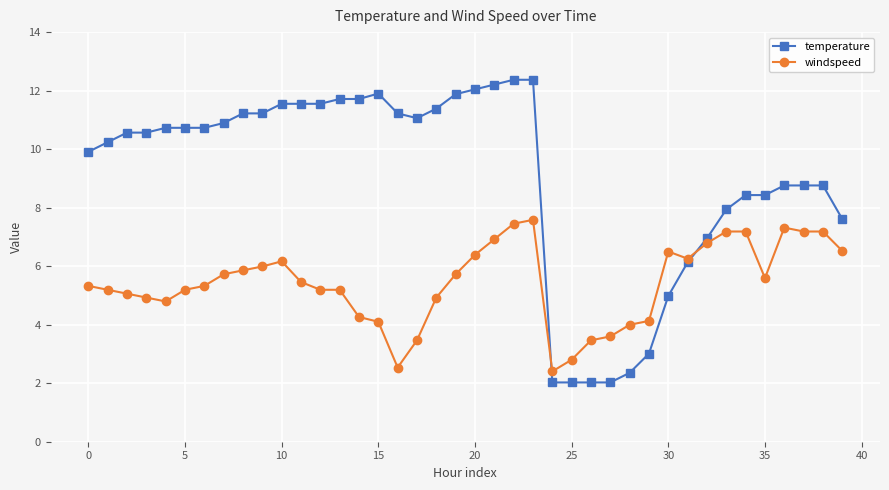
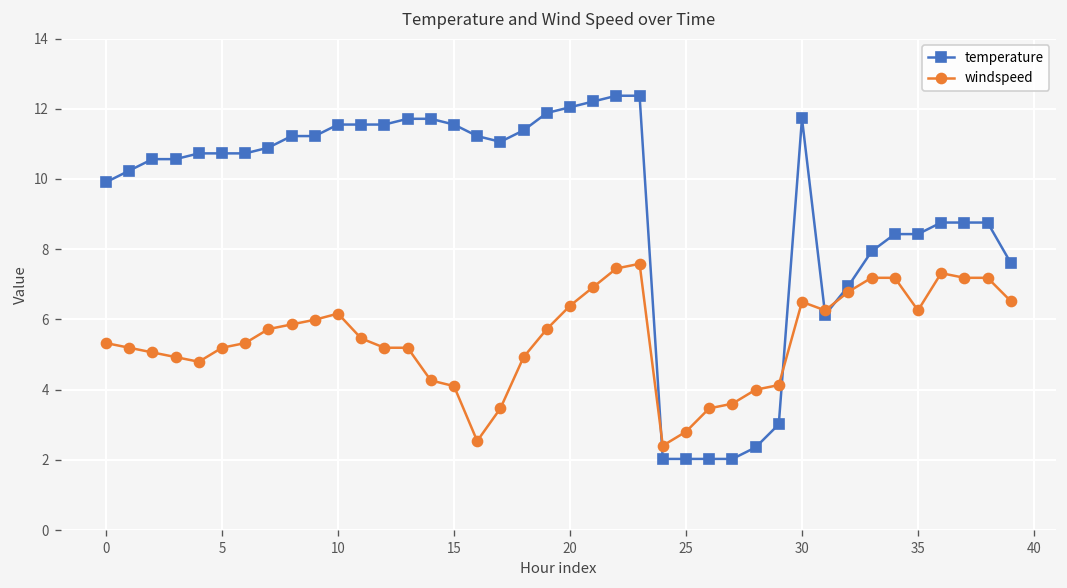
  {
    "temperature": {
      "0": 9.9,
      "5": 10.7,
      "10": 11.6,
-     "15": 11.9,
+     "15": 11.6,
      "20": 12.0,
      "25": 2.0,
-     "30": 5.0,
+     "30": 11.7,
      "35": 8.4
    },
    "windspeed": {
      "0": 5.3,
      "5": 5.2,
      "10": 6.2,
      "15": 4.1,
      "20": 6.4,
      "25": 2.8,
      "30": 6.5,
-     "35": 5.6
+     "35": 6.3
    }
  }
